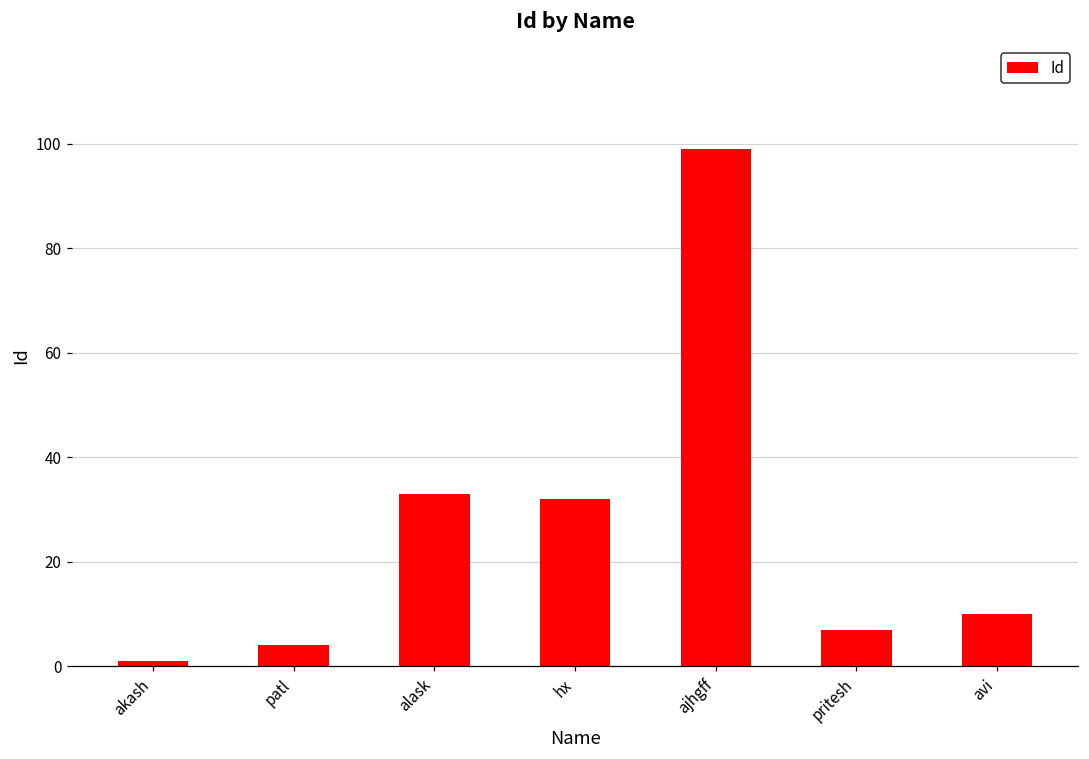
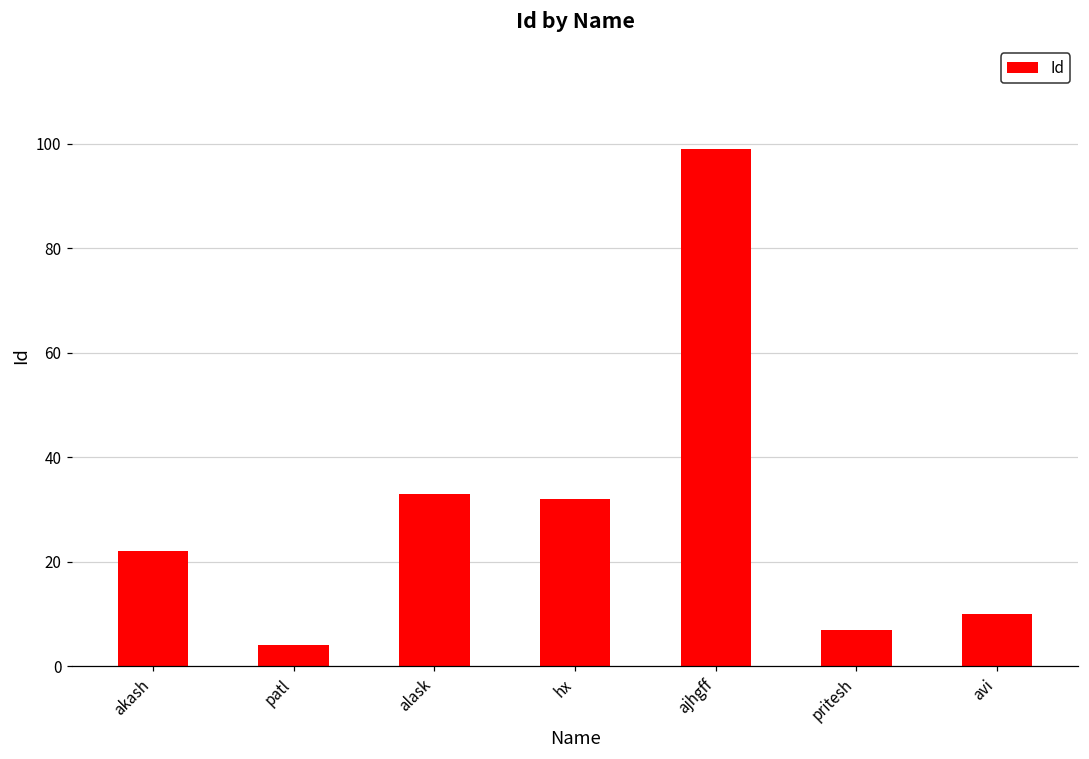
  {
-   "akash": 1,
+   "akash": 22,
    "patl": 4,
    "alask": 33,
    "hx": 32,
    "ajhgff": 99,
    "pritesh": 7,
    "avi": 10
  }
